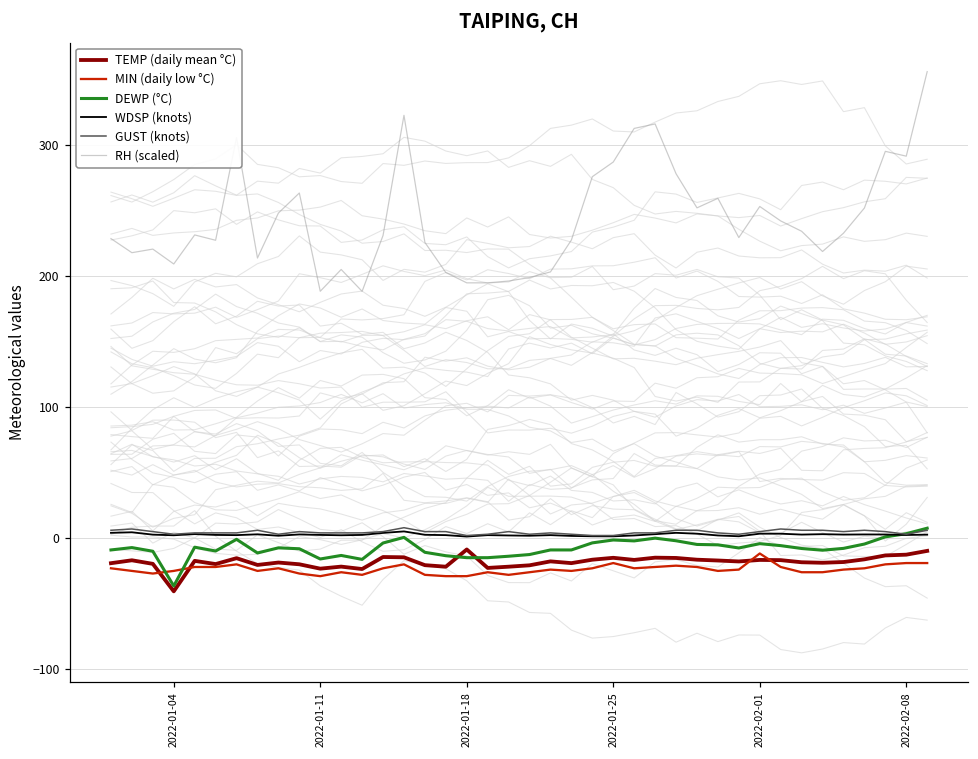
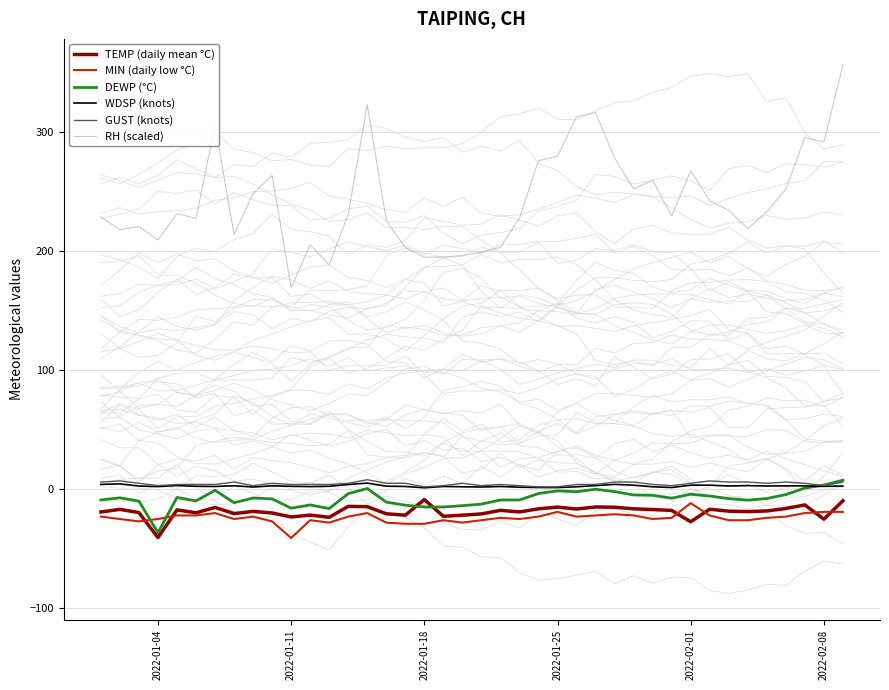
  {
    "TEMP (daily mean °C)": {
      "2022-01-04": -41,
      "2022-01-11": -23,
      "2022-01-18": -9,
      "2022-01-25": -15,
-     "2022-02-01": -17,
-     "2022-02-08": -13
+     "2022-02-01": -27,
+     "2022-02-08": -25
    },
    "MIN (daily low °C)": {
      "2022-01-04": -25,
-     "2022-01-11": -29,
+     "2022-01-11": -41,
      "2022-01-18": -29,
      "2022-01-25": -19,
      "2022-02-01": -12,
      "2022-02-08": -19
    },
    "DEWP (°C)": {
      "2022-01-04": -37,
      "2022-01-11": -16,
      "2022-01-25": -1
    },
    "RH (scaled)": {
      "2022-01-04": 209,
-     "2022-01-11": 188,
+     "2022-01-11": 169,
      "2022-01-18": 195,
-     "2022-01-25": 287,
-     "2022-02-01": 253,
+     "2022-01-25": 280,
+     "2022-02-01": 267,
      "2022-02-08": 291
    }
  }
